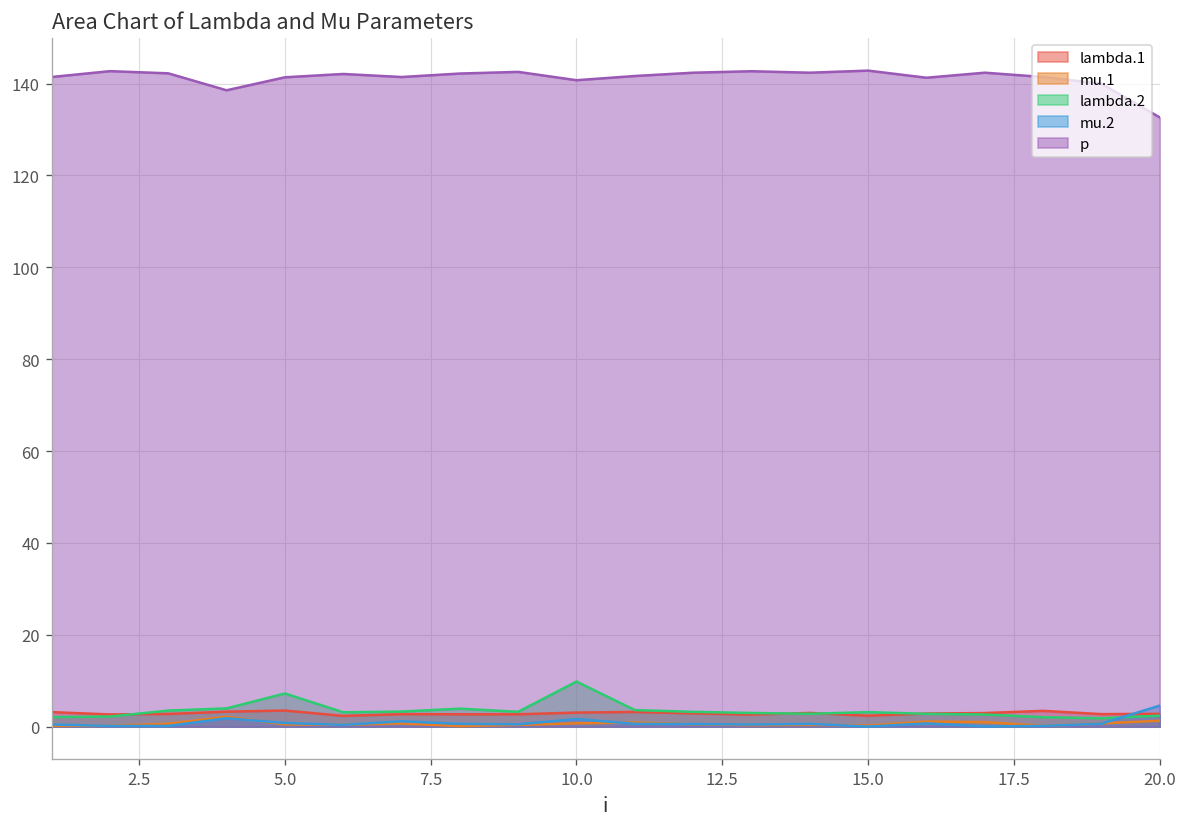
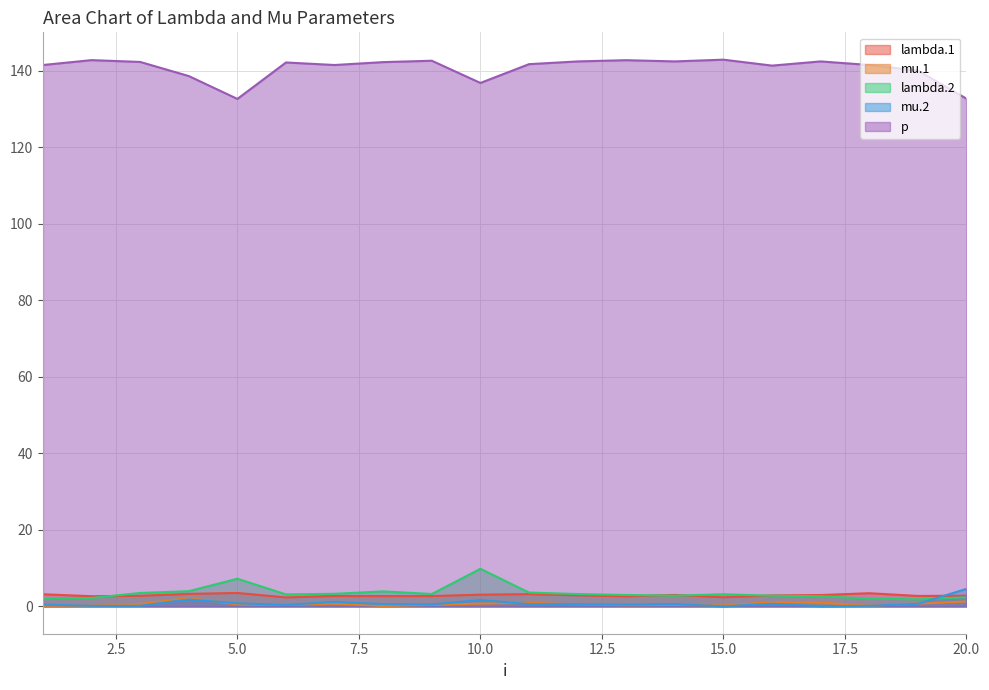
  {
    "lambda.2": {
      "5.0": 7,
      "10.0": 10,
      "15.0": 3
    },
    "mu.2": {
      "10.0": 2,
      "20.0": 5
    },
    "p": {
-     "5.0": 141,
-     "10.0": 141,
+     "5.0": 133,
+     "10.0": 137,
      "15.0": 143,
      "20.0": 133
    }
  }
